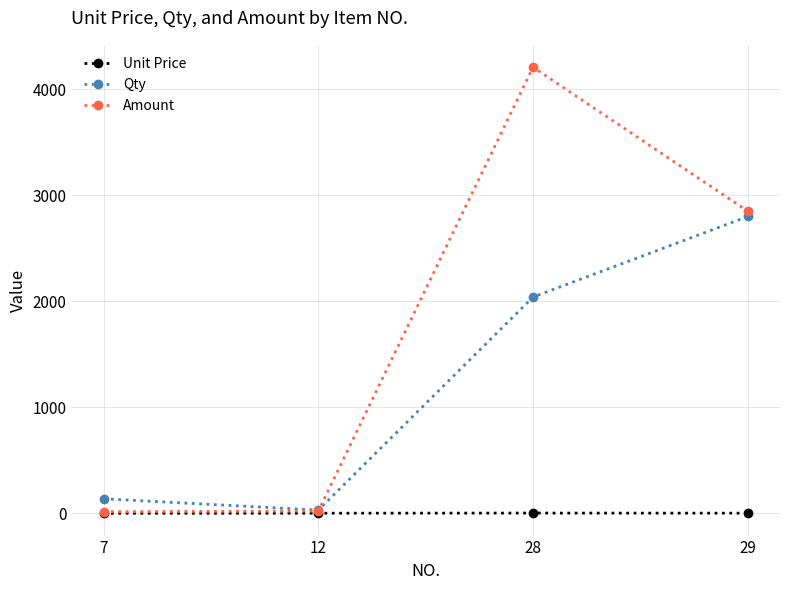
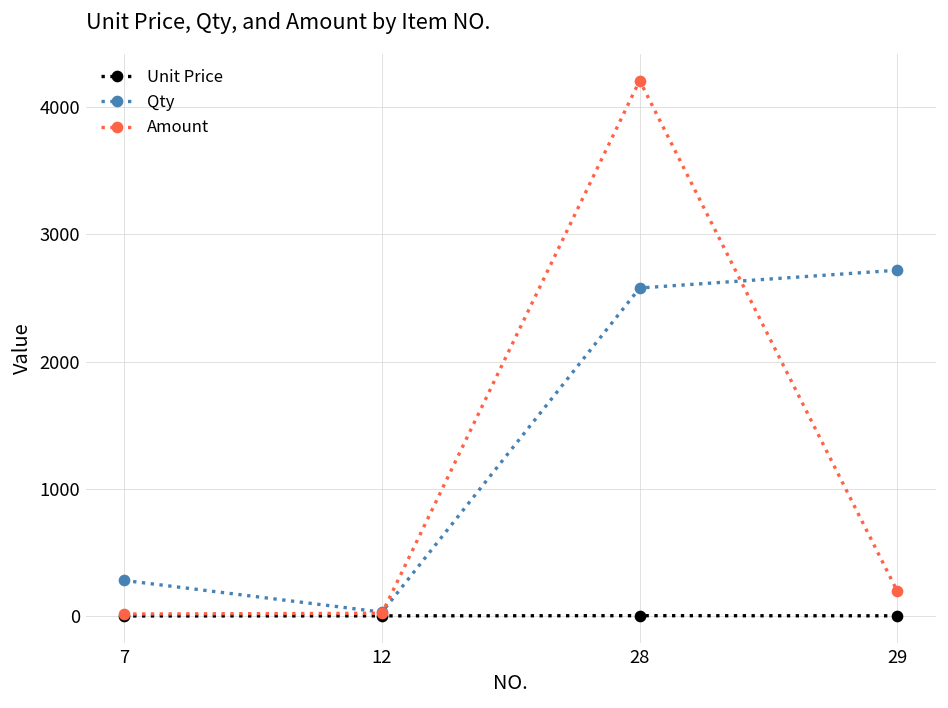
  {
    "Unit Price": {
      "28": 0,
      "29": 0
    },
    "Qty": {
-     "7": 140,
-     "28": 2040,
-     "29": 2800
+     "7": 280,
+     "28": 2580,
+     "29": 2720
    },
    "Amount": {
      "28": 4210,
-     "29": 2850
+     "29": 190
    }
  }
